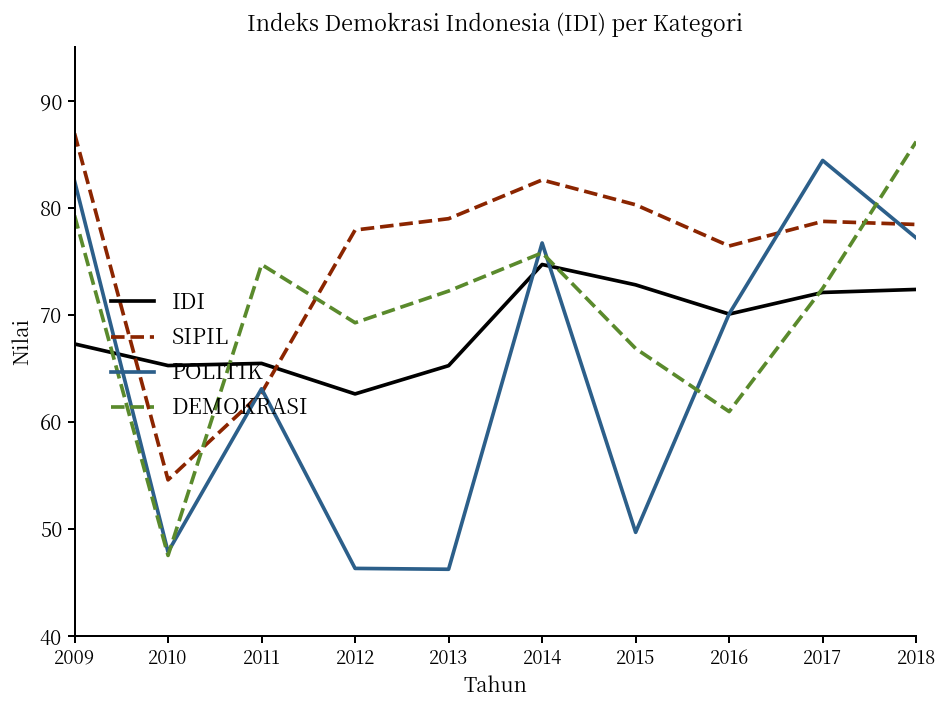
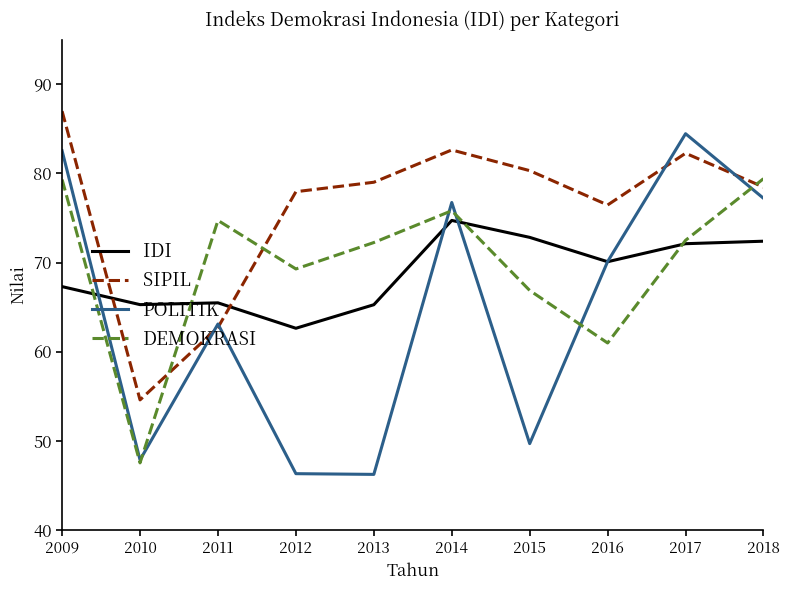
  {
    "IDI": {
      "2009": 67,
      "2010": 65,
      "2011": 65,
      "2012": 63,
      "2013": 65,
      "2014": 75,
      "2015": 73,
      "2017": 72,
      "2018": 72
    },
    "SIPIL": {
      "2009": 87,
      "2010": 55,
      "2011": 63,
      "2012": 78,
      "2013": 79,
      "2014": 83,
      "2015": 80,
      "2016": 76,
-     "2017": 79,
+     "2017": 82,
      "2018": 78
    },
    "POLITIK": {
      "2009": 83,
      "2010": 48,
      "2011": 63,
      "2012": 46,
      "2013": 46,
      "2014": 77,
      "2015": 50,
      "2017": 84,
      "2018": 77
    },
    "DEMOKRASI": {
      "2009": 79,
      "2010": 48,
      "2011": 75,
      "2012": 69,
      "2013": 72,
      "2014": 76,
      "2015": 67,
      "2016": 61,
      "2017": 72,
-     "2018": 86
+     "2018": 79
    }
  }
